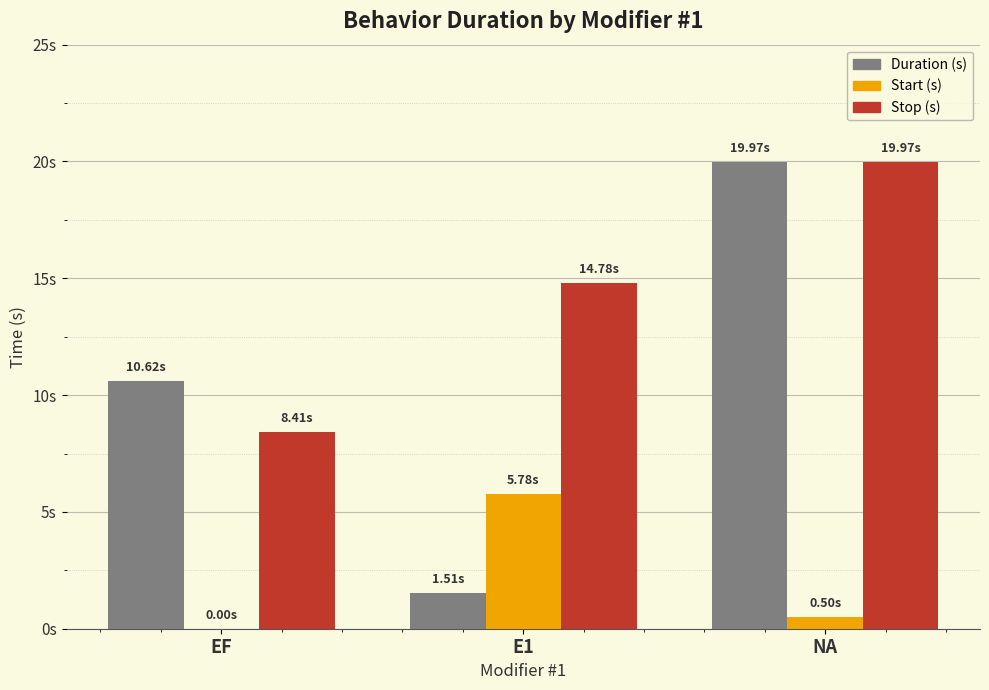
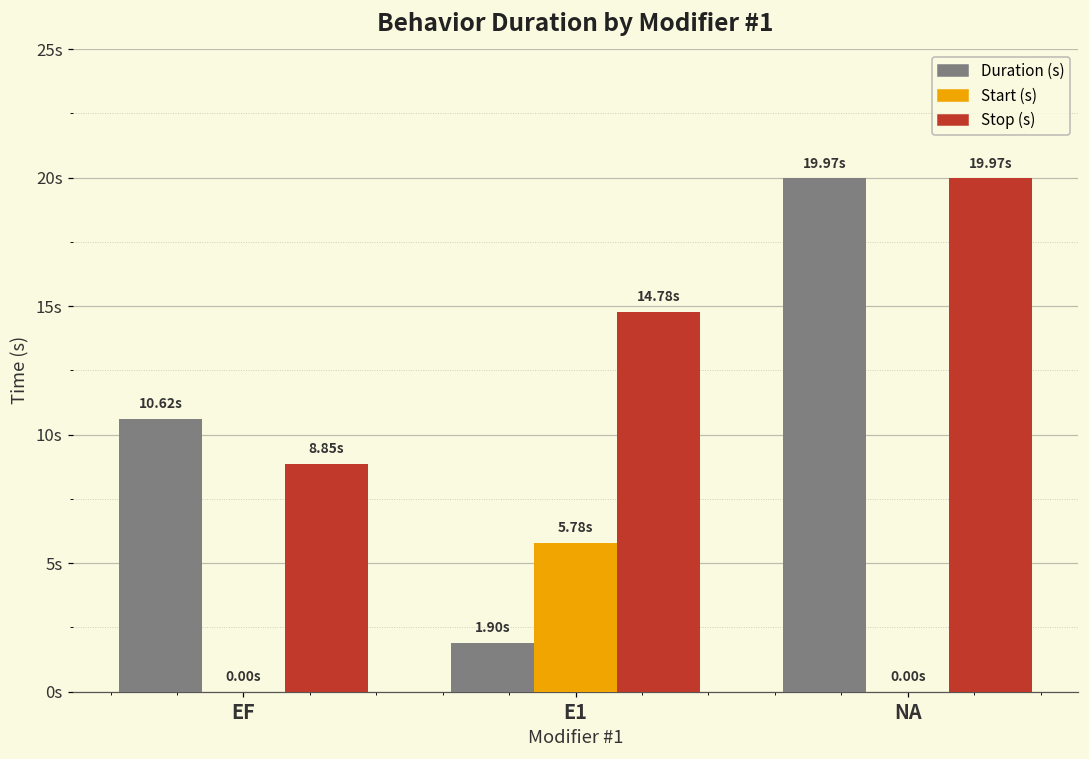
  {
    "Duration (s)": {
      "EF": "10.62s",
-     "E1": "1.51s",
+     "E1": "1.90s",
      "NA": "19.97s"
    },
    "Start (s)": {
      "EF": "0.00s",
      "E1": "5.78s",
-     "NA": "0.50s"
+     "NA": "0.00s"
    },
    "Stop (s)": {
-     "EF": "8.41s",
+     "EF": "8.85s",
      "E1": "14.78s",
      "NA": "19.97s"
    }
  }
